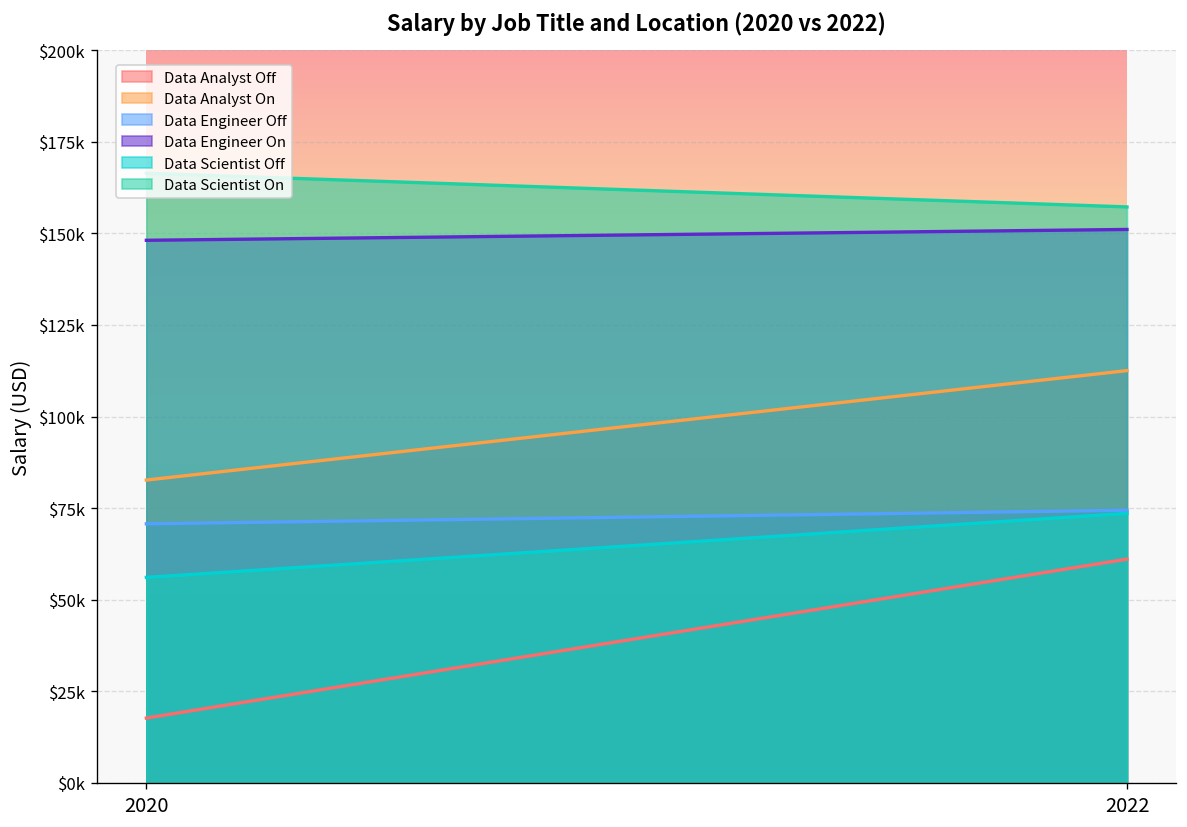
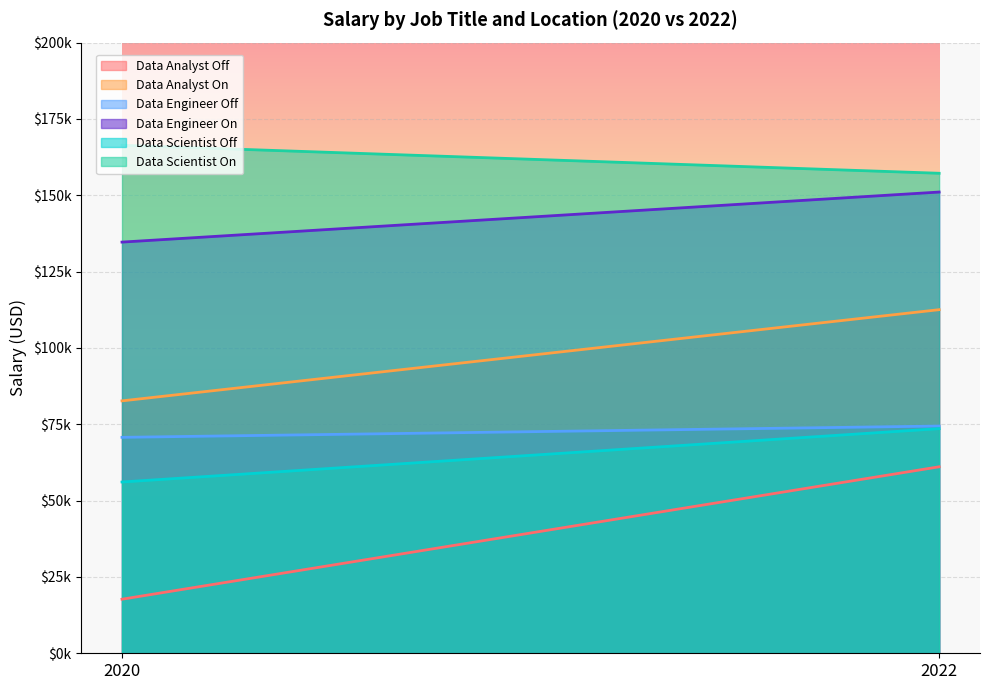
  {
    "Data Engineer Off": {
      "2020": "$71000",
      "2022": "$74000"
    },
    "Data Engineer On": {
-     "2020": "$148000",
+     "2020": "$135000",
      "2022": "$151000"
    }
  }
